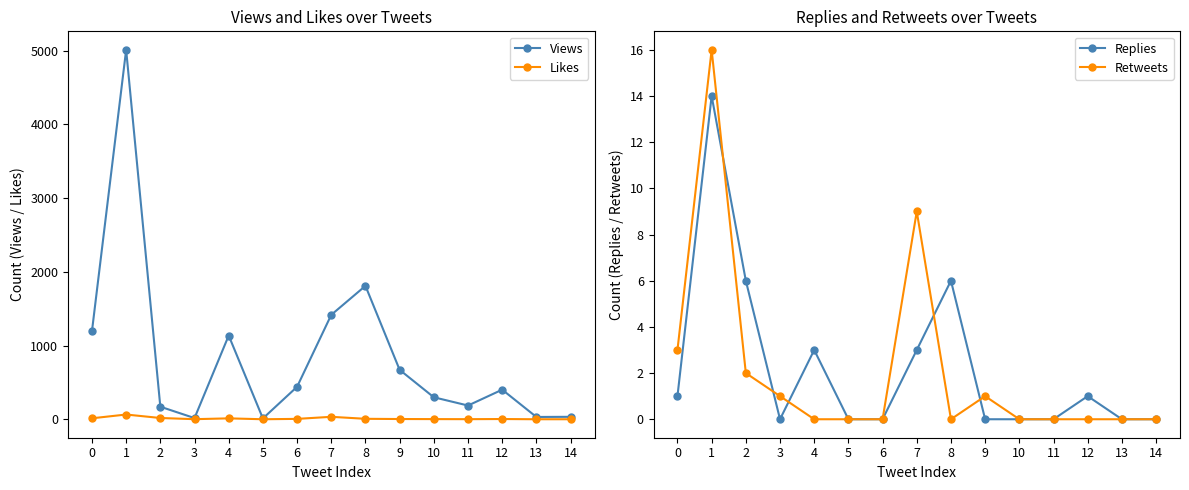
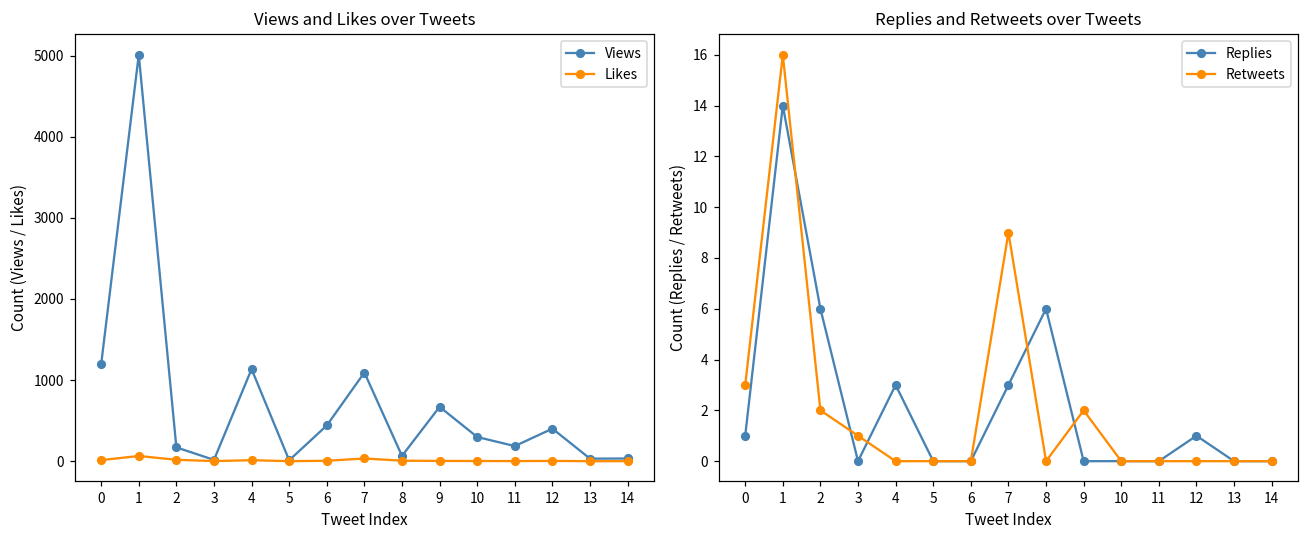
  {
    "Views and Likes over Tweets": {
      "Views": {
        "0": 1200,
        "1": 5000,
        "2": 200,
        "4": 1100,
        "6": 400,
-       "7": 1400,
-       "8": 1800,
+       "7": 1100,
+       "8": 100,
        "9": 700,
        "10": 300,
        "11": 200,
        "12": 400
      },
      "Likes": {
        "0": 0,
        "1": 100,
        "2": 0,
        "4": 0,
        "6": 0,
        "7": 0,
        "8": 0,
        "9": 0,
        "10": 0,
        "11": 0,
        "12": 0
      }
    },
    "Replies and Retweets over Tweets": {
      "Replies": {
        "0": 1,
        "1": 14,
        "2": 6,
        "3": 0,
        "4": 3,
        "7": 3,
        "8": 6,
        "9": 0,
        "12": 1
      },
      "Retweets": {
        "0": 3,
        "1": 16,
        "2": 2,
        "3": 1,
        "4": 0,
        "7": 9,
        "8": 0,
-       "9": 1,
+       "9": 2,
        "12": 0
      }
    }
  }
